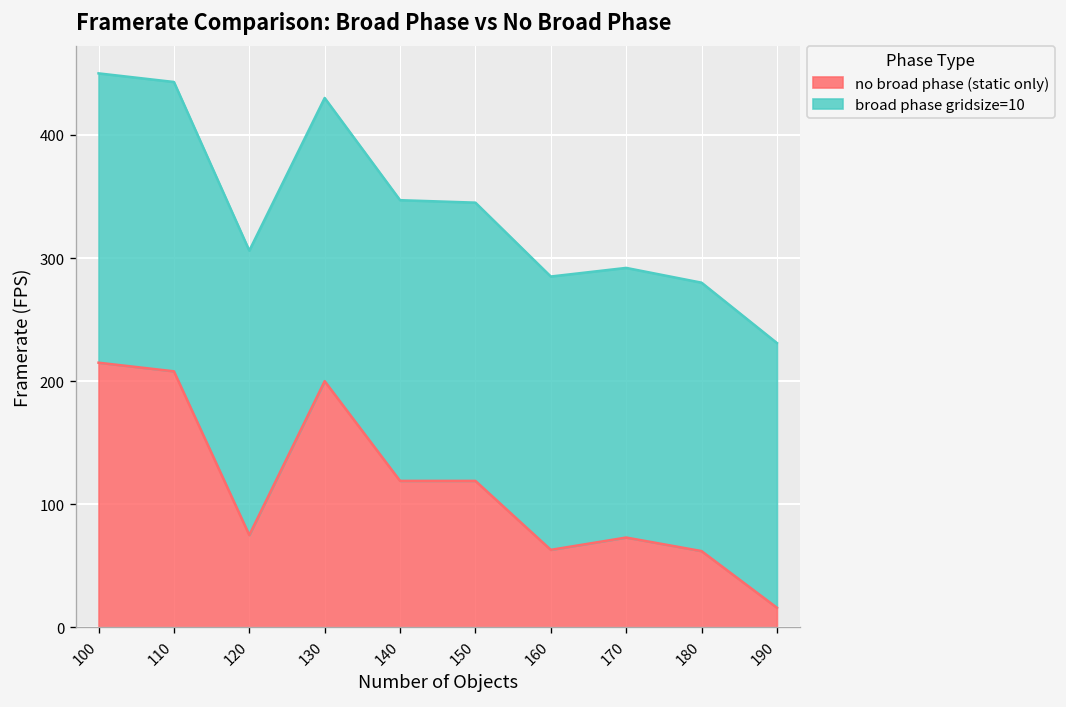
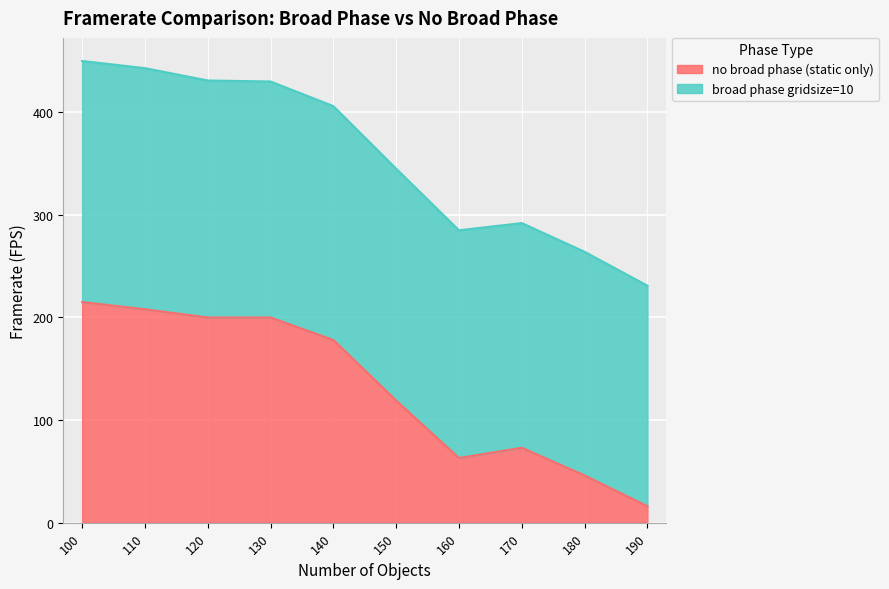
  {
    "no broad phase (static only)": {
      "100": 215,
      "110": 208,
-     "120": 75,
+     "120": 200,
      "130": 200,
-     "140": 119,
+     "140": 178,
      "150": 119,
      "160": 63,
      "170": 73,
-     "180": 62,
+     "180": 46,
      "190": 16
    },
    "broad phase gridsize=10": {
      "100": 235,
      "110": 235,
      "120": 231,
      "130": 230,
      "140": 228,
      "150": 226,
      "160": 222,
      "170": 219,
      "180": 218,
      "190": 215
    }
  }
